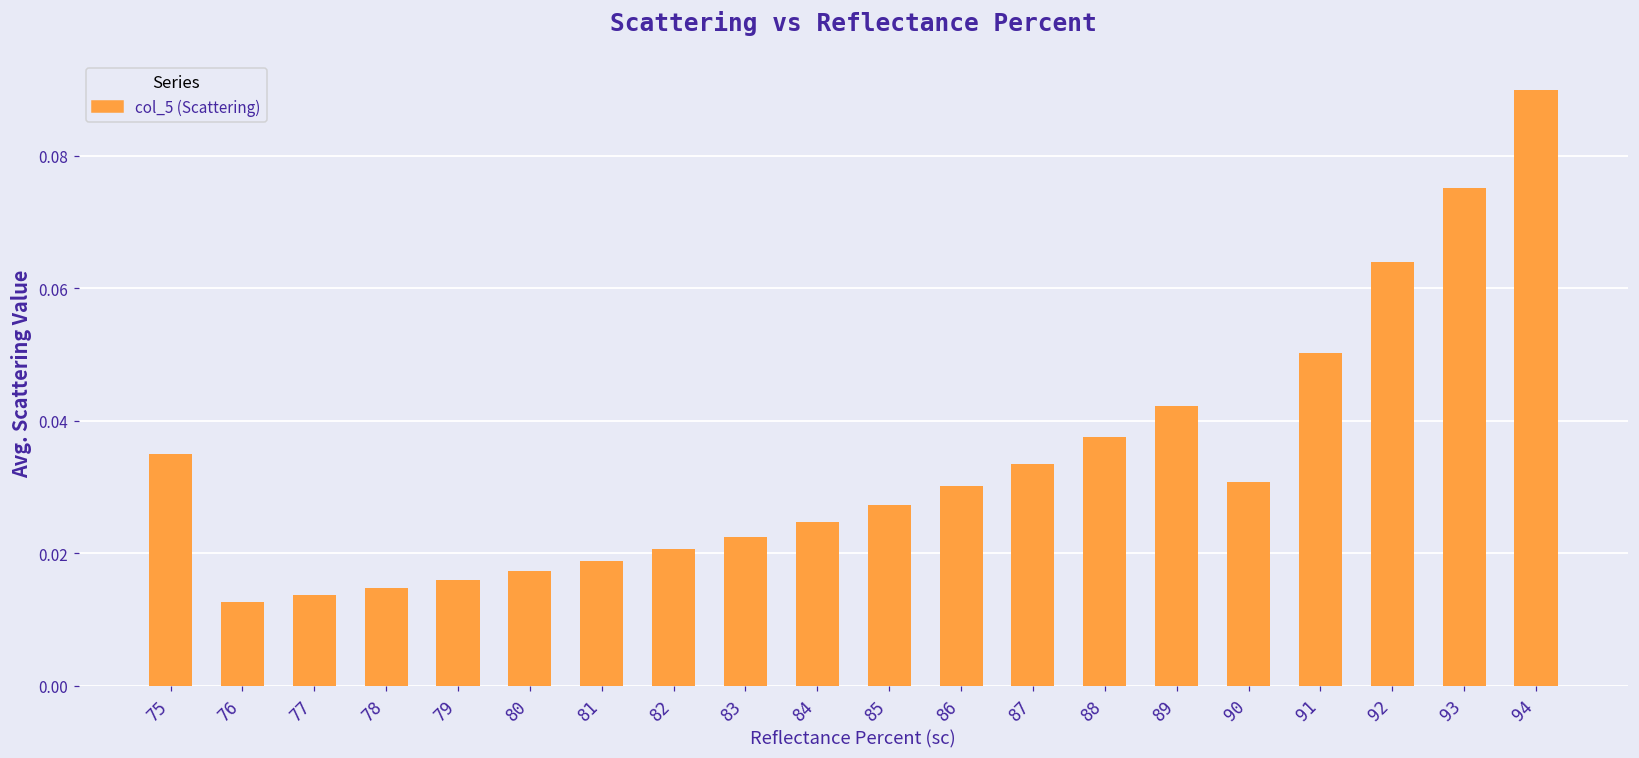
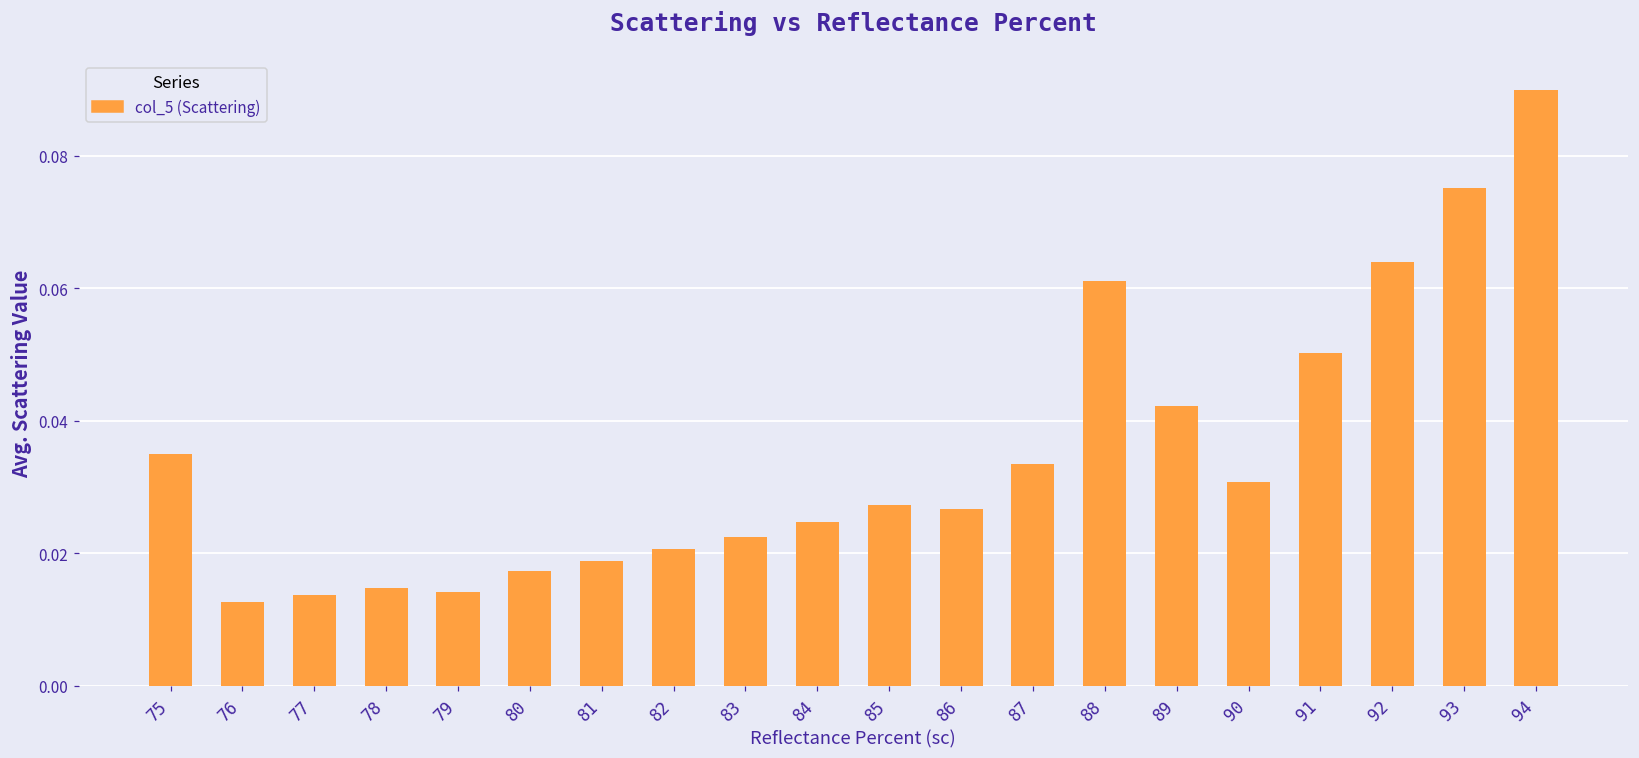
  {
    "75": 0.035,
    "76": 0.013,
    "77": 0.014,
    "78": 0.015,
-   "79": 0.016,
+   "79": 0.014,
    "80": 0.017,
    "81": 0.019,
    "82": 0.021,
    "83": 0.022,
    "84": 0.025,
    "85": 0.027,
-   "86": 0.030,
+   "86": 0.027,
    "87": 0.033,
-   "88": 0.038,
+   "88": 0.061,
    "89": 0.042,
    "90": 0.031,
    "91": 0.050,
    "92": 0.064,
    "93": 0.075,
    "94": 0.090
  }
